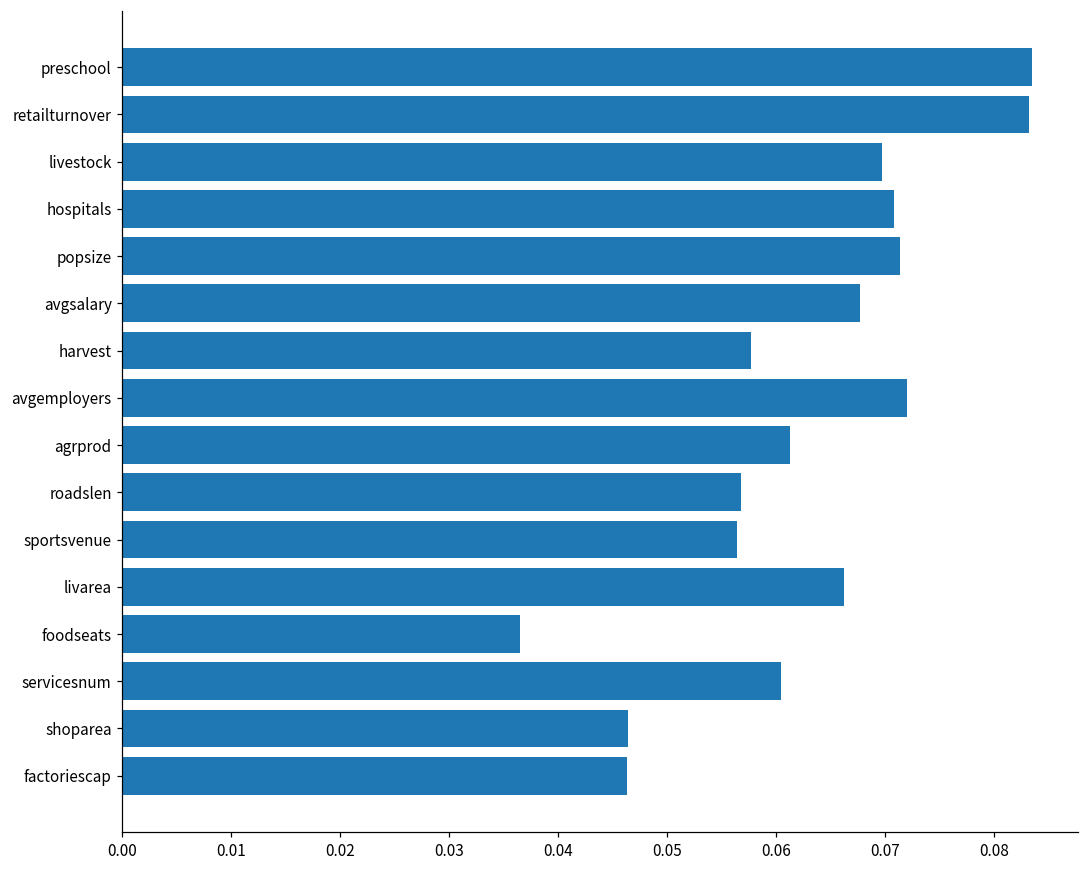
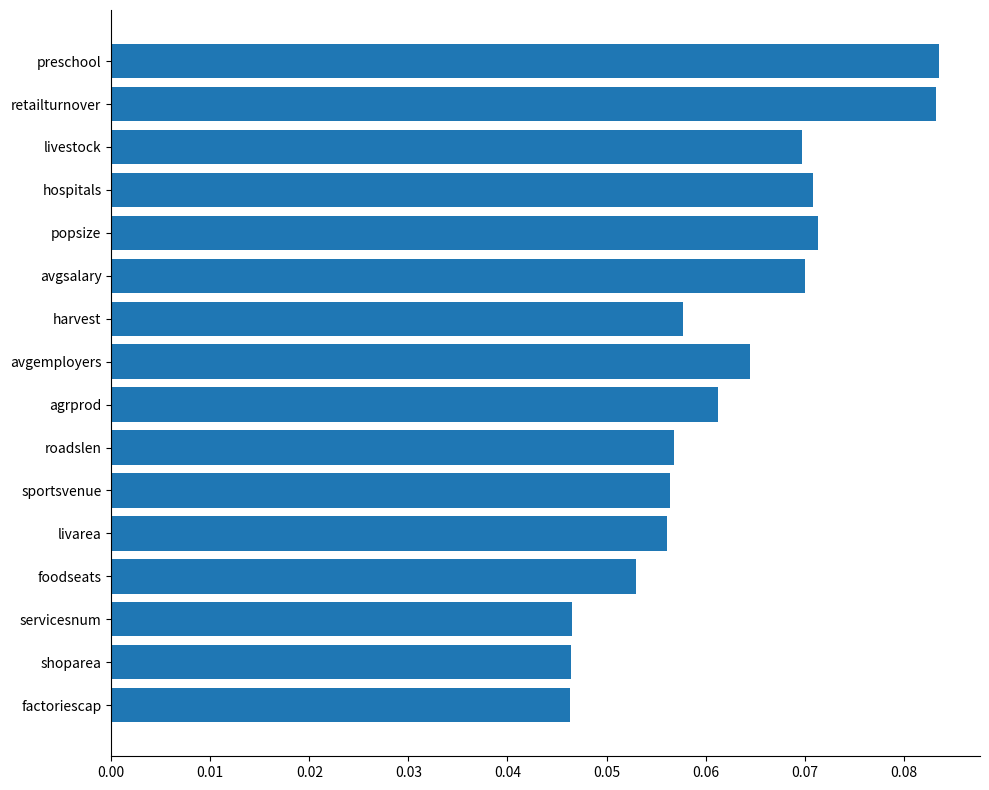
  {
    "preschool": 0.084,
    "retailturnover": 0.083,
    "livestock": 0.070,
    "hospitals": 0.071,
    "popsize": 0.071,
-   "avgsalary": 0.068,
+   "avgsalary": 0.070,
    "harvest": 0.058,
-   "avgemployers": 0.072,
+   "avgemployers": 0.064,
    "agrprod": 0.061,
    "roadslen": 0.057,
    "sportsvenue": 0.056,
-   "livarea": 0.066,
-   "foodseats": 0.037,
-   "servicesnum": 0.060,
+   "livarea": 0.056,
+   "foodseats": 0.053,
+   "servicesnum": 0.046,
    "shoparea": 0.046,
    "factoriescap": 0.046
  }
